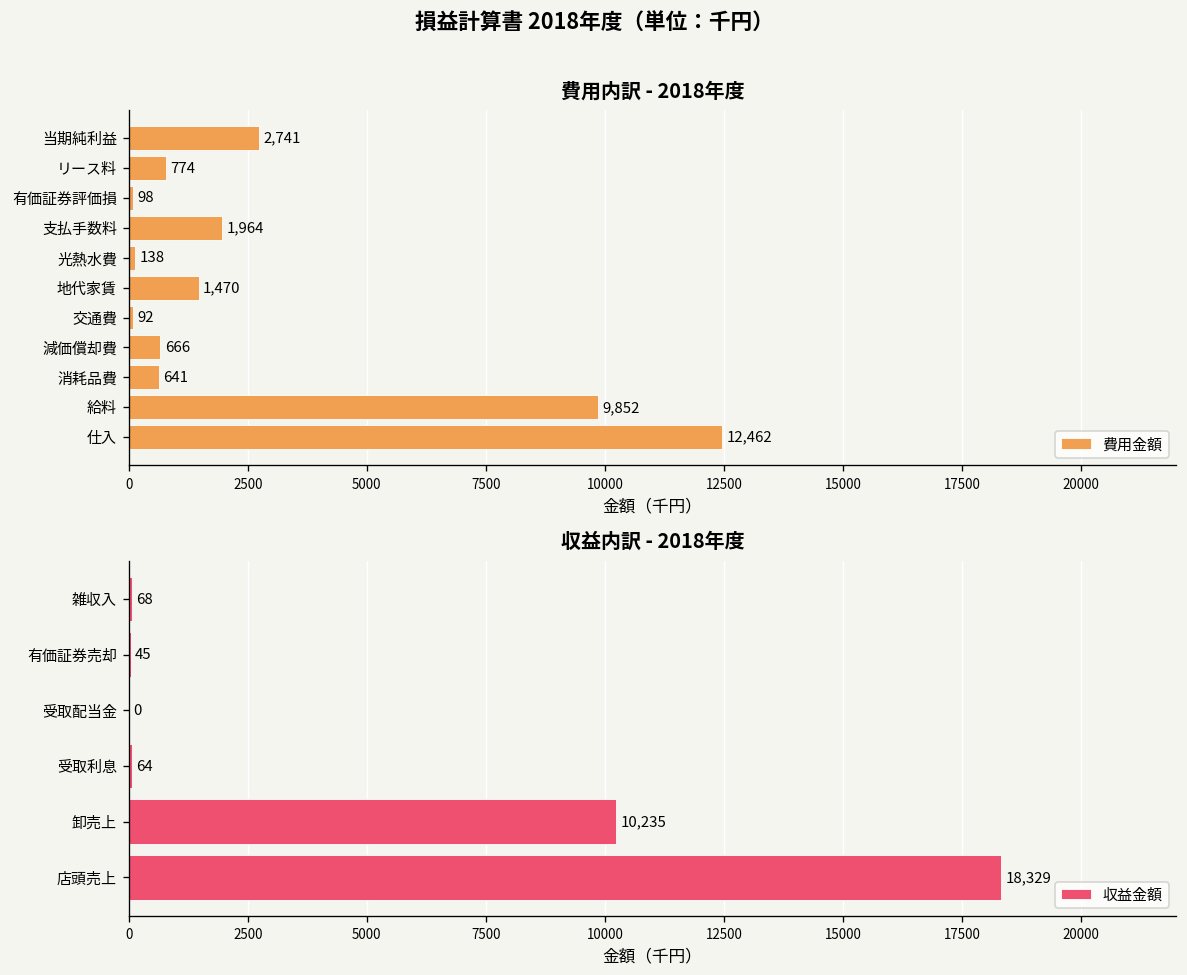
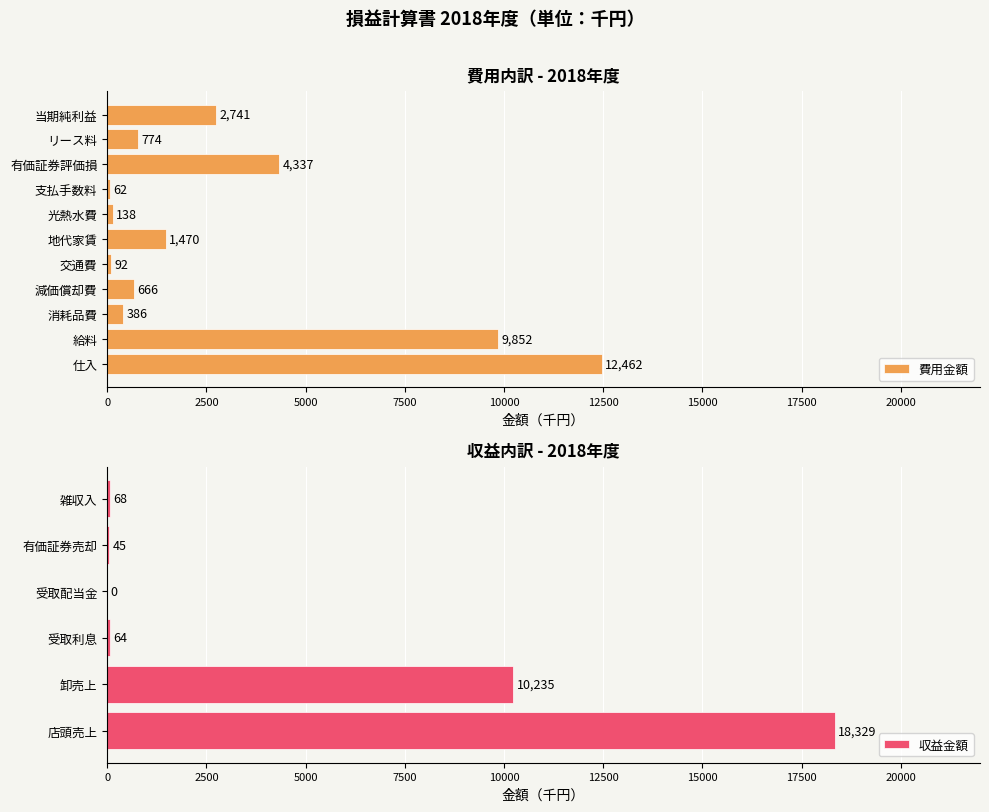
  {
    "費用内訳 - 2018年度": {
      "当期純利益": "2,741",
      "リース料": "774",
-     "有価証券評価損": "98",
-     "支払手数料": "1,964",
+     "有価証券評価損": "4,337",
+     "支払手数料": "62",
      "光熱水費": "138",
      "地代家賃": "1,470",
      "交通費": "92",
      "減価償却費": "666",
-     "消耗品費": "641",
+     "消耗品費": "386",
      "給料": "9,852",
      "仕入": "12,462"
    },
    "収益内訳 - 2018年度": {
      "雑収入": "68",
      "有価証券売却": "45",
      "受取配当金": "0",
      "受取利息": "64",
      "卸売上": "10,235",
      "店頭売上": "18,329"
    }
  }
